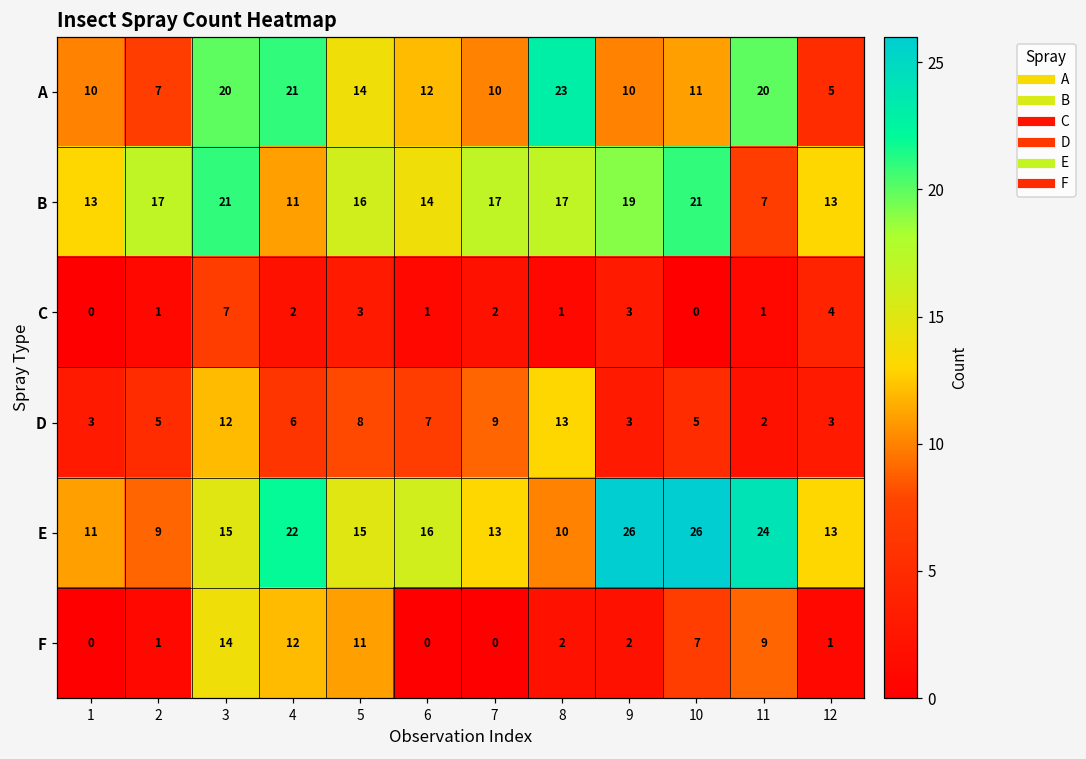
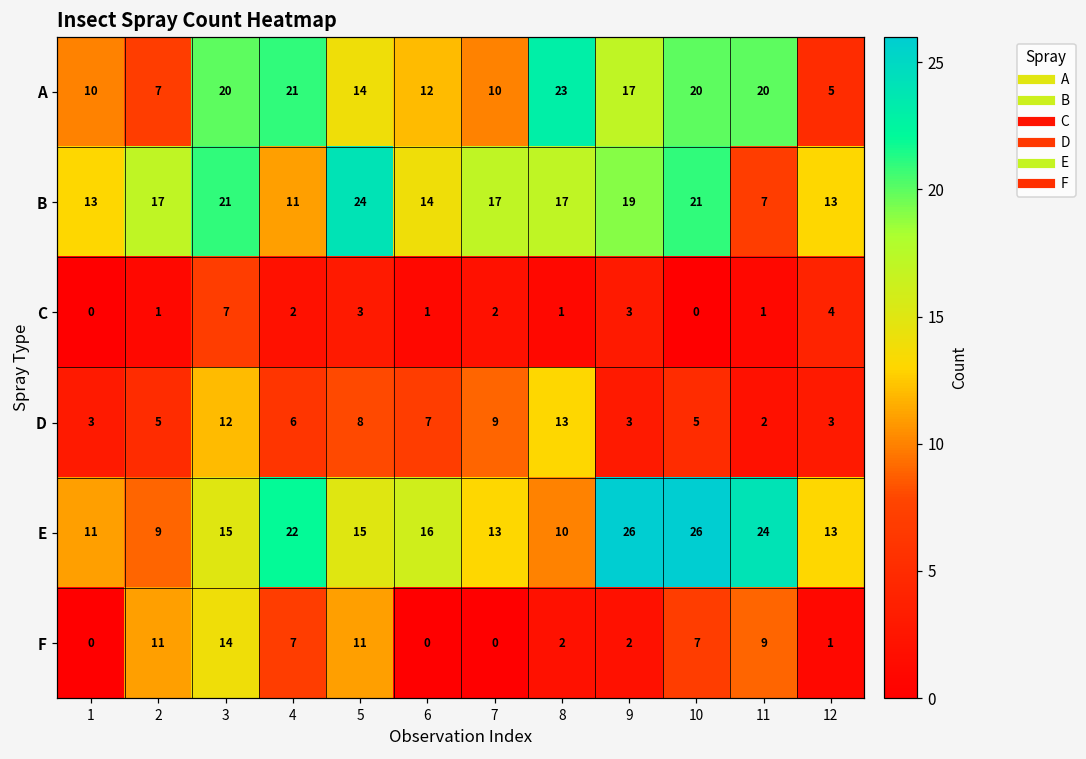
  {
    "A": {
      "1": 10,
      "2": 7,
      "3": 20,
      "4": 21,
      "5": 14,
      "6": 12,
      "7": 10,
      "8": 23,
-     "9": 10,
-     "10": 11,
+     "9": 17,
+     "10": 20,
      "11": 20,
      "12": 5
    },
    "B": {
      "1": 13,
      "2": 17,
      "3": 21,
      "4": 11,
-     "5": 16,
+     "5": 24,
      "6": 14,
      "7": 17,
      "8": 17,
      "9": 19,
      "10": 21,
      "11": 7,
      "12": 13
    },
    "C": {
      "1": 0,
      "2": 1,
      "3": 7,
      "4": 2,
      "5": 3,
      "6": 1,
      "7": 2,
      "8": 1,
      "9": 3,
      "10": 0,
      "11": 1,
      "12": 4
    },
    "D": {
      "1": 3,
      "2": 5,
      "3": 12,
      "4": 6,
      "5": 8,
      "6": 7,
      "7": 9,
      "8": 13,
      "9": 3,
      "10": 5,
      "11": 2,
      "12": 3
    },
    "E": {
      "1": 11,
      "2": 9,
      "3": 15,
      "4": 22,
      "5": 15,
      "6": 16,
      "7": 13,
      "8": 10,
      "9": 26,
      "10": 26,
      "11": 24,
      "12": 13
    },
    "F": {
      "1": 0,
-     "2": 1,
+     "2": 11,
      "3": 14,
-     "4": 12,
+     "4": 7,
      "5": 11,
      "6": 0,
      "7": 0,
      "8": 2,
      "9": 2,
      "10": 7,
      "11": 9,
      "12": 1
    }
  }
